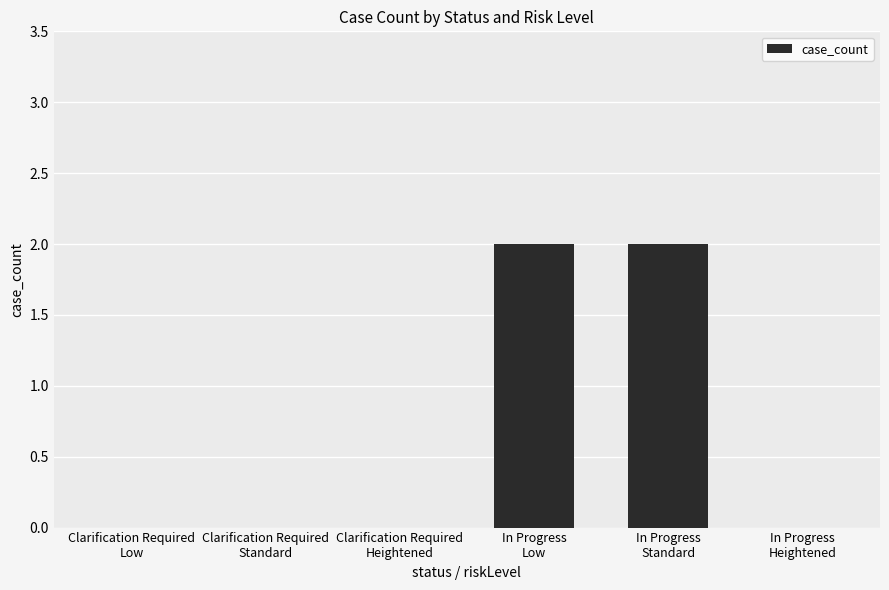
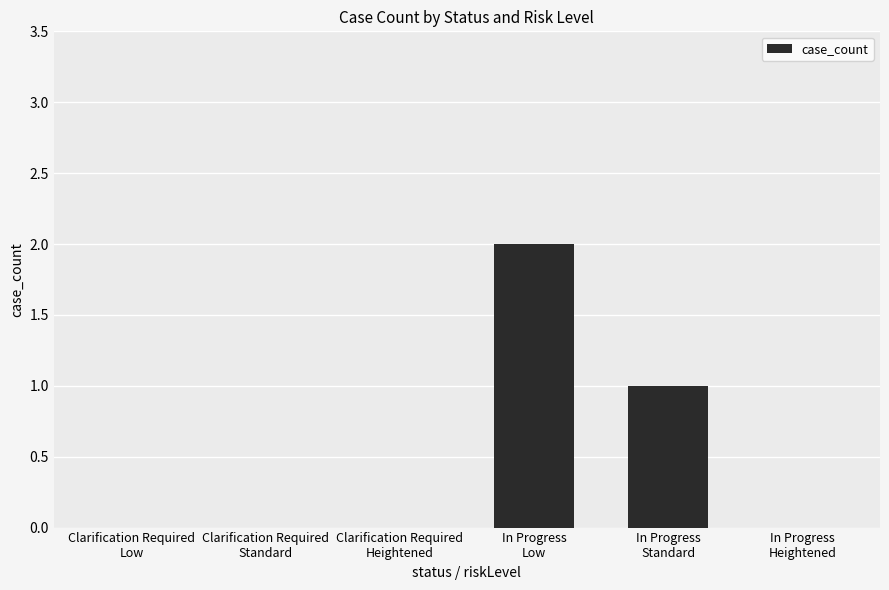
  {
    "Clarification Required Low": 0,
    "Clarification Required Standard": 0,
    "Clarification Required Heightened": 0,
    "In Progress Low": 2,
-   "In Progress Standard": 2,
+   "In Progress Standard": 1,
    "In Progress Heightened": 0
  }
